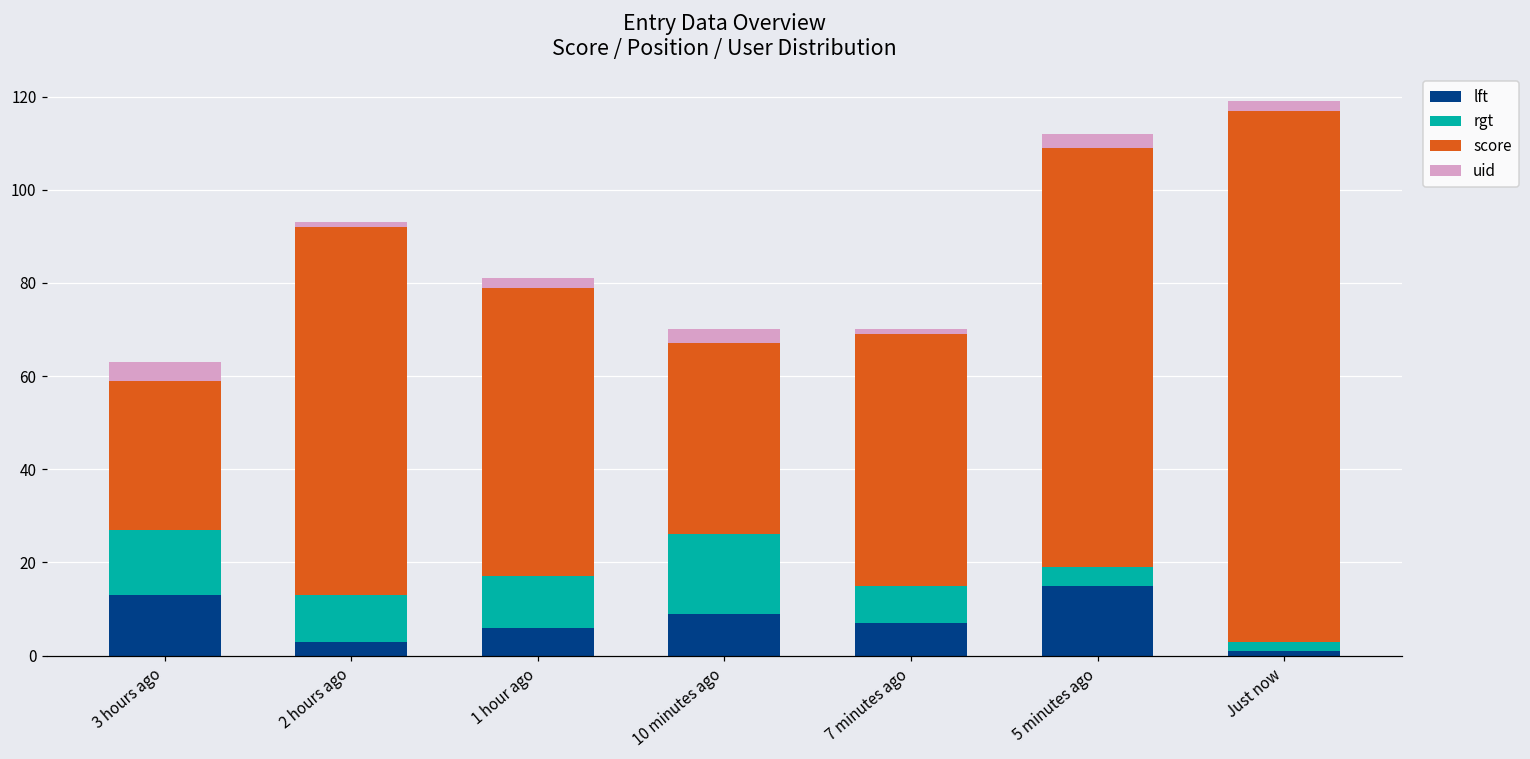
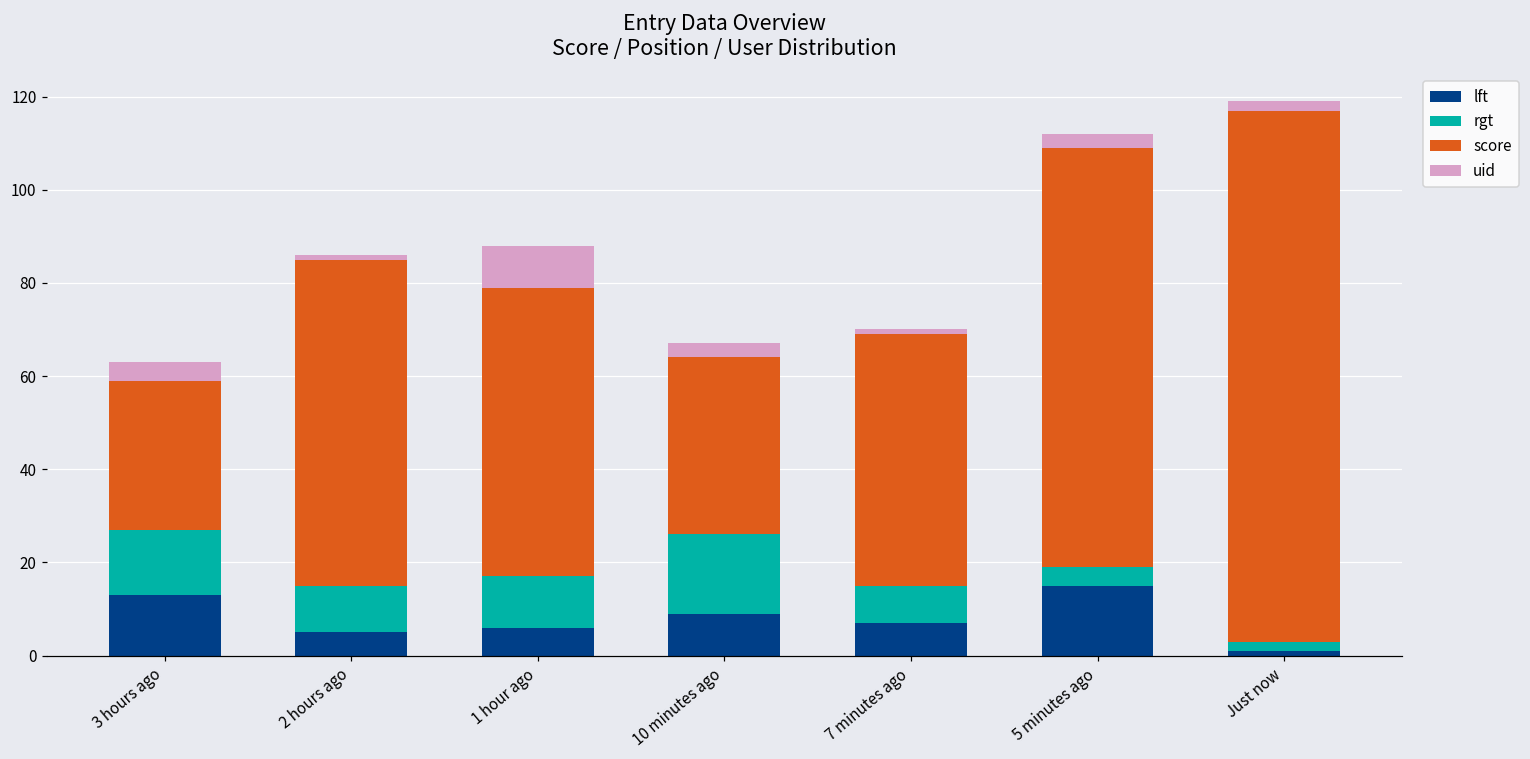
  {
    "lft": {
      "3 hours ago": 13,
-     "2 hours ago": 3,
+     "2 hours ago": 5,
      "1 hour ago": 6,
      "10 minutes ago": 9,
      "7 minutes ago": 7,
      "5 minutes ago": 15,
      "Just now": 1
    },
    "rgt": {
      "3 hours ago": 14,
      "2 hours ago": 10,
      "1 hour ago": 11,
      "10 minutes ago": 17,
      "7 minutes ago": 8,
      "5 minutes ago": 4,
      "Just now": 2
    },
    "score": {
      "3 hours ago": 32,
-     "2 hours ago": 79,
+     "2 hours ago": 70,
      "1 hour ago": 62,
-     "10 minutes ago": 41,
+     "10 minutes ago": 38,
      "7 minutes ago": 54,
      "5 minutes ago": 90,
      "Just now": 114
    },
    "uid": {
      "3 hours ago": 4,
      "2 hours ago": 1,
-     "1 hour ago": 2,
+     "1 hour ago": 9,
      "10 minutes ago": 3,
      "7 minutes ago": 1,
      "5 minutes ago": 3,
      "Just now": 2
    }
  }
